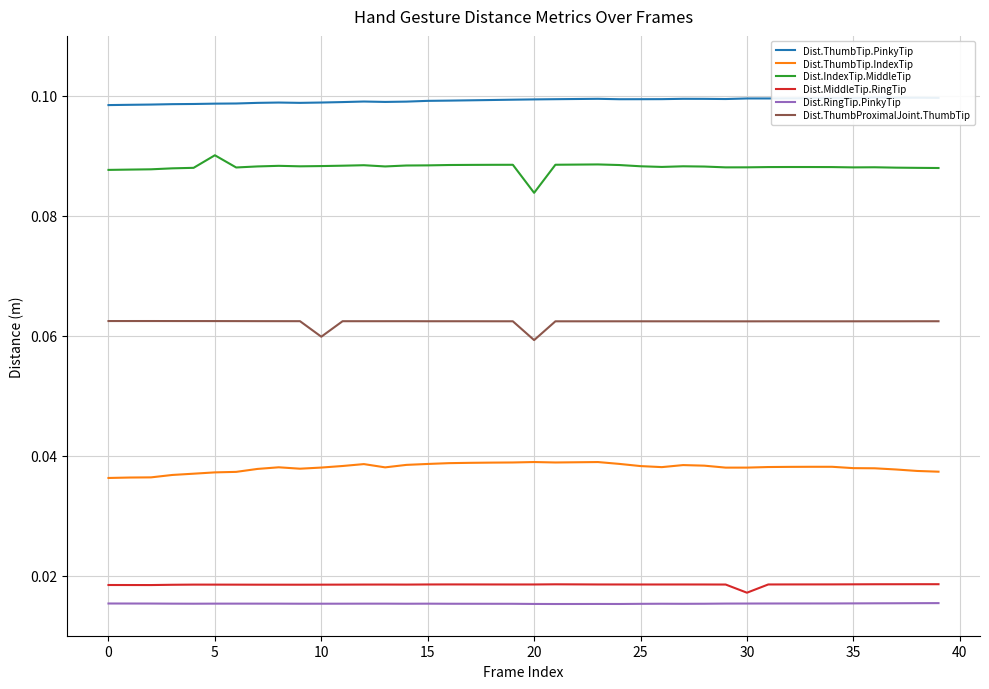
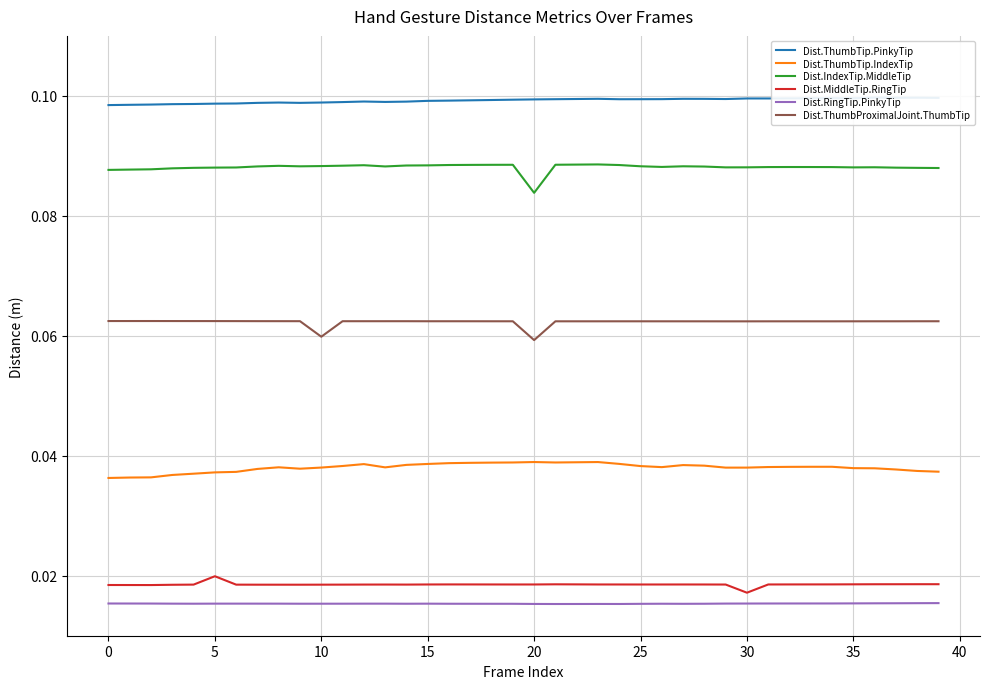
  {
    "Dist.ThumbTip.PinkyTip": {
      "0": 0.098,
      "5": 0.099,
      "10": 0.099,
      "15": 0.099,
      "20": 0.099,
      "25": 0.099,
      "30": 0.100
    },
    "Dist.ThumbTip.IndexTip": {
      "0": 0.036,
      "5": 0.037,
      "10": 0.038,
      "15": 0.039,
      "20": 0.039,
      "25": 0.038,
      "30": 0.038,
      "35": 0.038
    },
    "Dist.IndexTip.MiddleTip": {
      "0": 0.088,
-     "5": 0.090,
+     "5": 0.088,
      "10": 0.088,
      "15": 0.088,
      "20": 0.084,
      "25": 0.088,
      "30": 0.088,
      "35": 0.088
    },
    "Dist.MiddleTip.RingTip": {
      "0": 0.018,
-     "5": 0.019,
+     "5": 0.020,
      "10": 0.019,
      "15": 0.019,
      "20": 0.019,
      "25": 0.019,
      "30": 0.017,
      "35": 0.019
    },
    "Dist.RingTip.PinkyTip": {
      "0": 0.015,
      "5": 0.015,
      "10": 0.015,
      "15": 0.015,
      "20": 0.015,
      "25": 0.015,
      "30": 0.015,
      "35": 0.015
    },
    "Dist.ThumbProximalJoint.ThumbTip": {
      "0": 0.062,
      "5": 0.062,
      "10": 0.060,
      "15": 0.062,
      "20": 0.059,
      "25": 0.062,
      "30": 0.062,
      "35": 0.062
    }
  }
